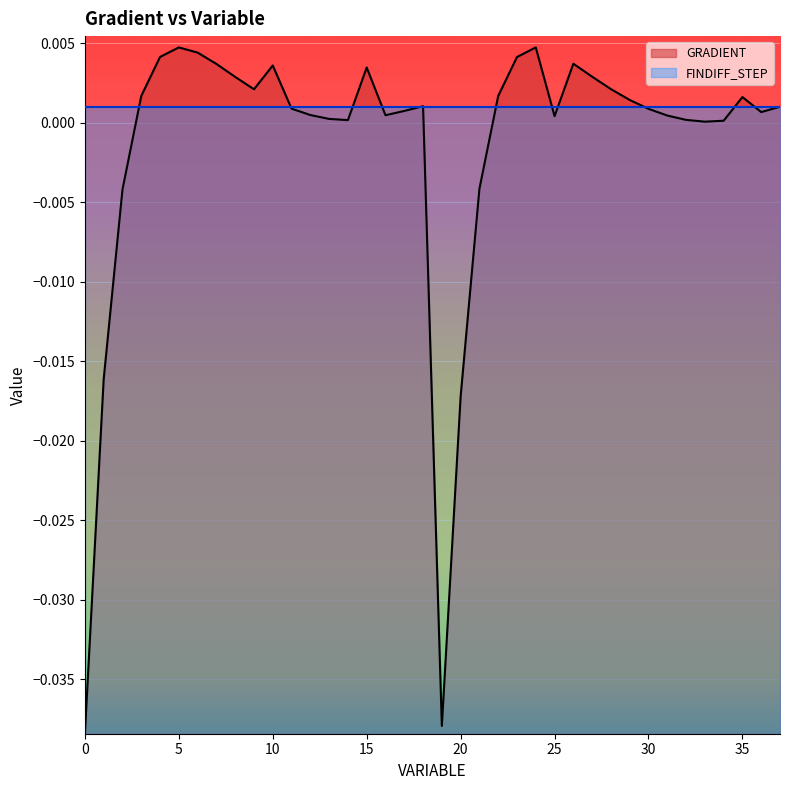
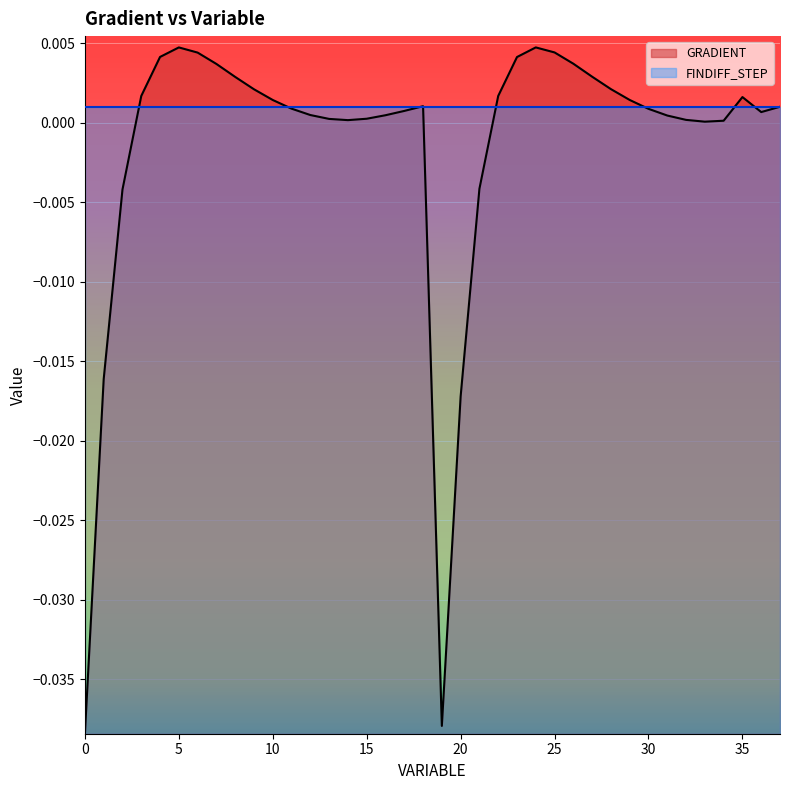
  {
    "GRADIENT": {
      "0": -0.0384,
      "5": 0.0047,
-     "10": 0.0036,
-     "15": 0.0035,
+     "10": 0.0014,
+     "15": 0.0003,
      "20": -0.0172,
-     "25": 0.0004,
+     "25": 0.0044,
      "35": 0.0016
    },
    "FINDIFF_STEP": {
      "0": 0.0010,
      "5": 0.0010,
      "10": 0.0010,
      "15": 0.0010,
      "20": 0.0010,
      "25": 0.0010,
      "35": 0.0010
    }
  }
